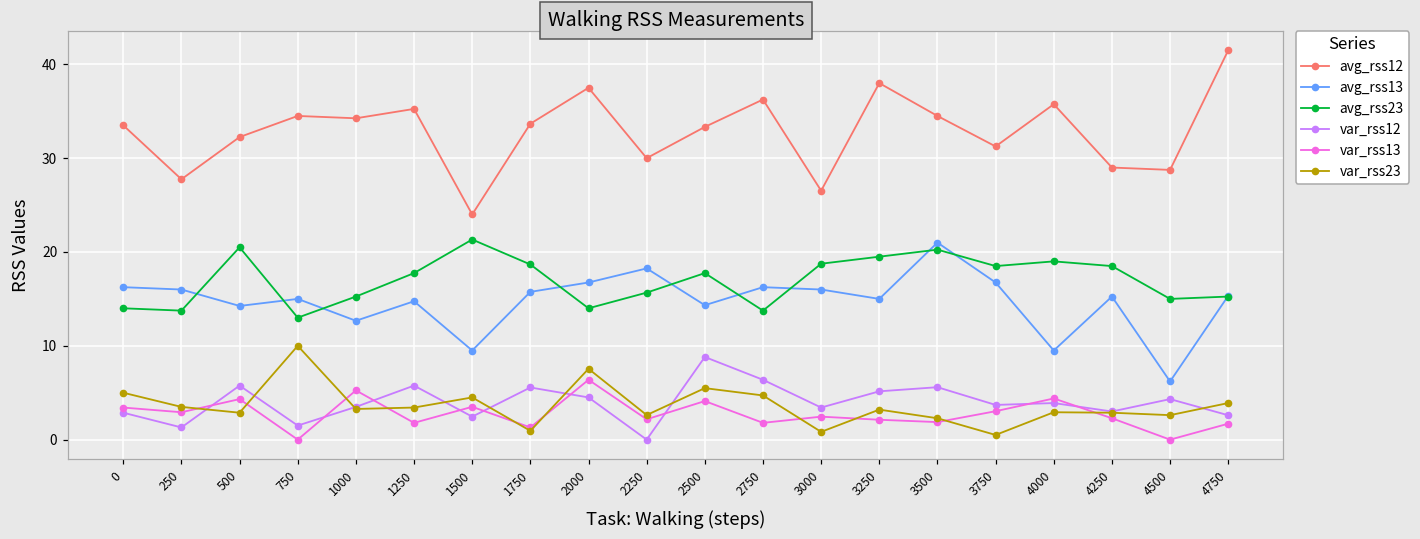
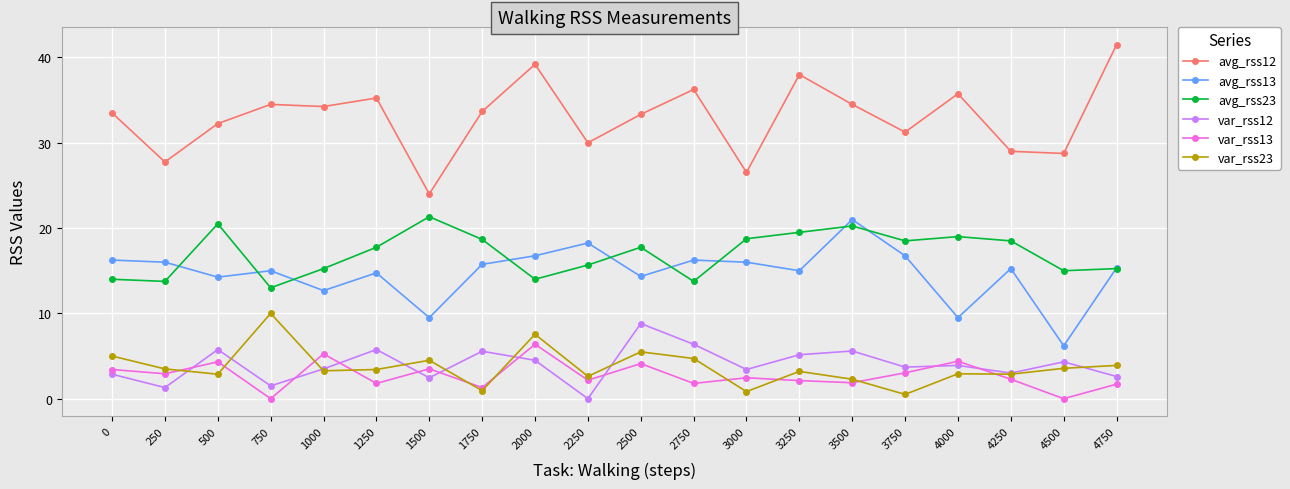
  {
    "avg_rss12": {
      "0": 34,
      "250": 28,
      "500": 32,
      "750": 35,
      "1000": 34,
      "1250": 35,
      "1500": 24,
      "1750": 34,
-     "2000": 38,
+     "2000": 39,
      "2250": 30,
      "2500": 33,
      "2750": 36,
      "3000": 27,
      "3250": 38,
      "3500": 35,
      "3750": 31,
      "4000": 36,
      "4250": 29,
      "4500": 29,
      "4750": 42
    },
    "avg_rss13": {
      "0": 16,
      "250": 16,
      "500": 14,
      "750": 15,
      "1000": 13,
      "1250": 15,
      "1500": 10,
      "1750": 16,
      "2000": 17,
      "2250": 18,
      "2500": 14,
      "2750": 16,
      "3000": 16,
      "3250": 15,
      "3500": 21,
      "3750": 17,
      "4000": 10,
      "4250": 15,
      "4500": 6
    },
    "avg_rss23": {
      "0": 14,
      "250": 14,
      "500": 21,
      "750": 13,
      "1000": 15,
      "1250": 18,
      "1500": 21,
      "1750": 19,
      "2000": 14,
      "2250": 16,
      "2500": 18,
      "2750": 14,
      "3000": 19,
      "3250": 20,
      "3500": 20,
      "3750": 19,
      "4000": 19,
      "4250": 19,
      "4500": 15
    },
    "var_rss23": {
      "0": 5,
      "250": 3,
      "500": 3,
      "750": 10,
      "1250": 3,
      "1500": 5,
      "1750": 1,
      "2000": 8,
      "2250": 3,
      "2500": 5,
      "2750": 5,
      "3000": 1,
      "3250": 3,
      "3500": 2,
      "3750": 1,
      "4000": 3,
-     "4500": 3,
+     "4500": 4,
      "4750": 4
    }
  }
